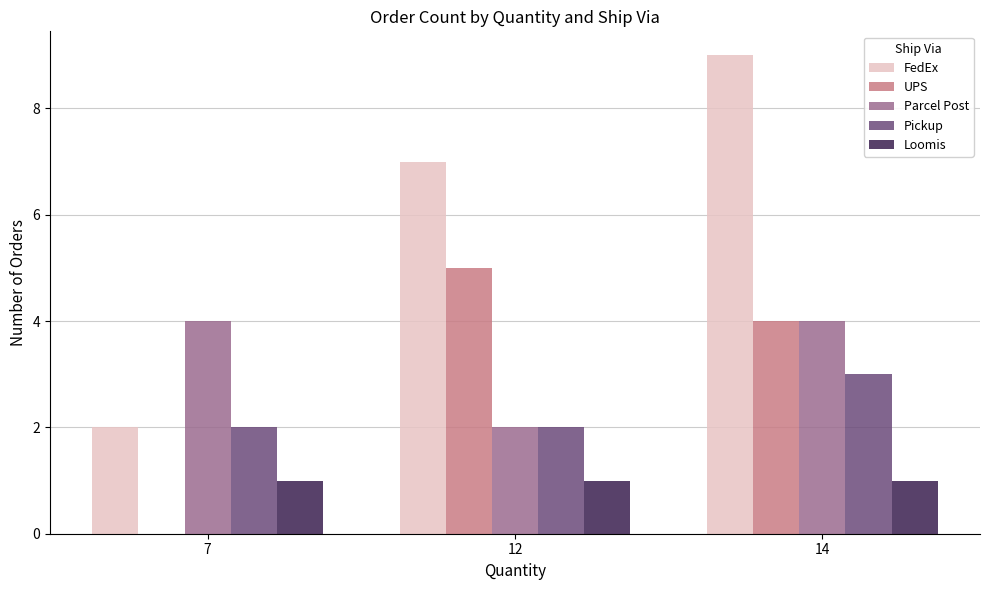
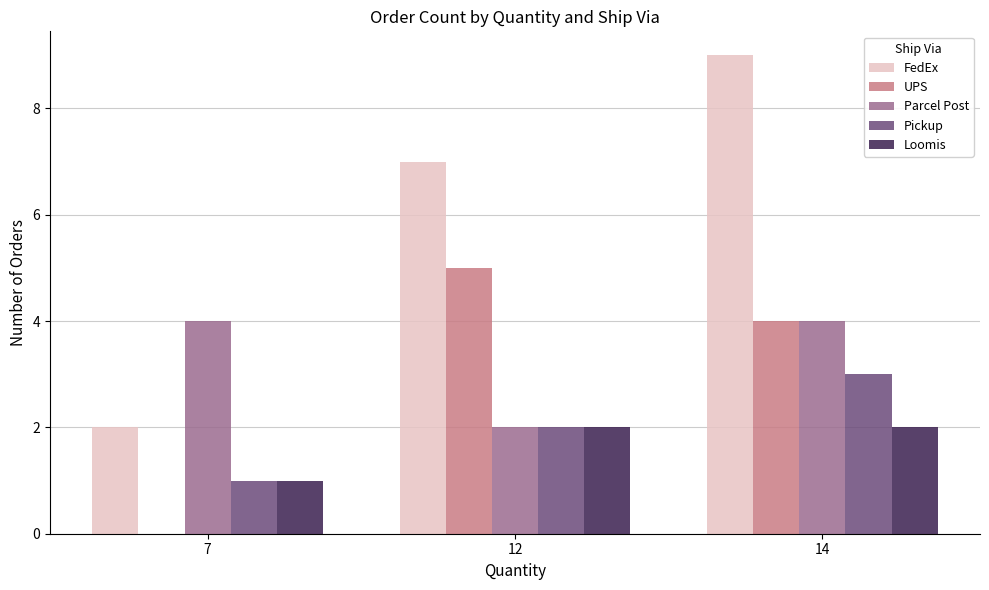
  {
    "FedEx": {
      "7": 2,
      "12": 7,
      "14": 9
    },
    "Pickup": {
-     "7": 2,
+     "7": 1,
      "12": 2,
      "14": 3
    },
    "Loomis": {
      "7": 1,
-     "12": 1,
-     "14": 1
+     "12": 2,
+     "14": 2
    }
  }
